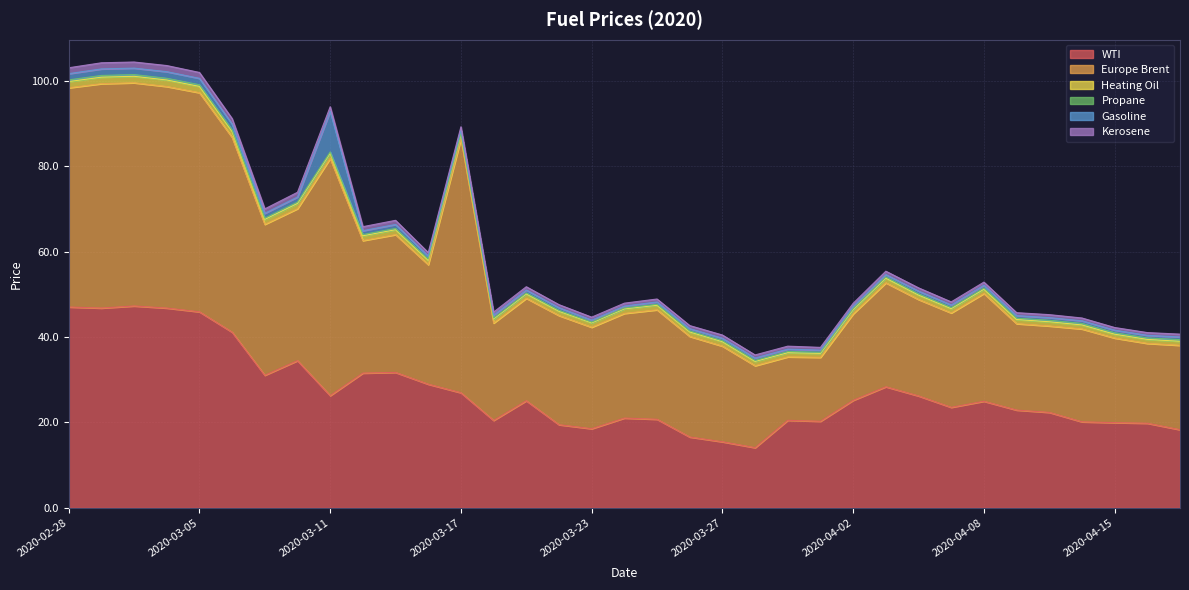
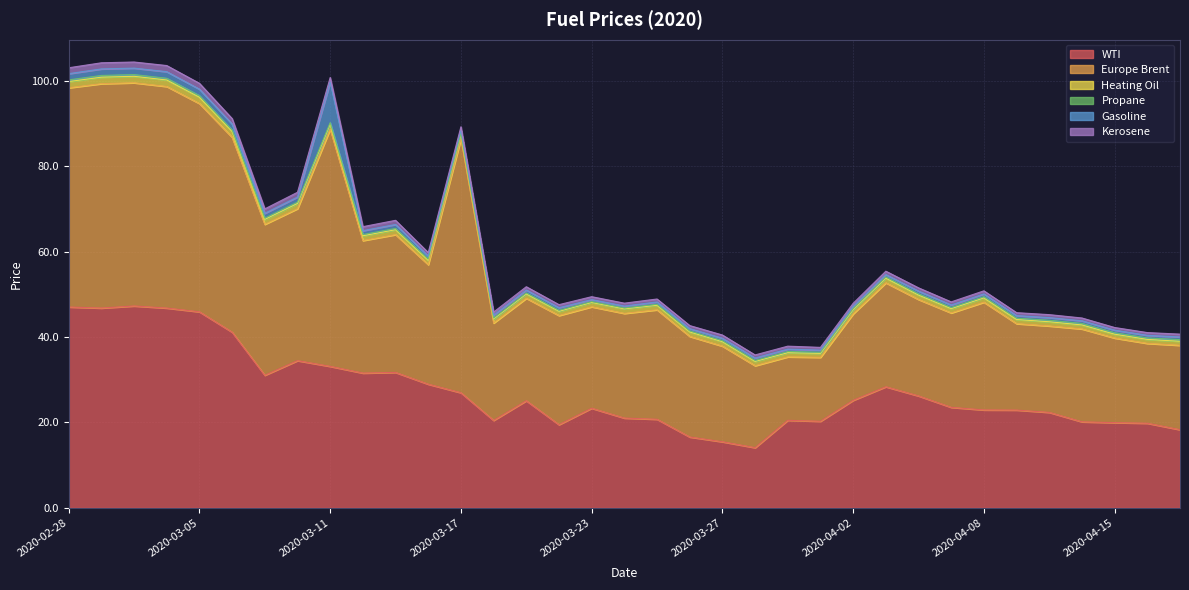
  {
    "WTI": {
      "2020-02-28": 47,
      "2020-03-05": 46,
-     "2020-03-11": 26,
+     "2020-03-11": 33,
      "2020-03-17": 27,
-     "2020-03-23": 19,
+     "2020-03-23": 23,
      "2020-03-27": 15,
      "2020-04-02": 25,
-     "2020-04-08": 25,
+     "2020-04-08": 23,
      "2020-04-15": 20
    },
    "Europe Brent": {
      "2020-02-28": 51,
-     "2020-03-05": 51,
+     "2020-03-05": 49,
      "2020-03-11": 56,
      "2020-03-17": 59,
      "2020-03-23": 24,
      "2020-03-27": 22,
      "2020-04-02": 20,
      "2020-04-08": 25,
      "2020-04-15": 20
    },
    "Gasoline": {
      "2020-02-28": 1,
      "2020-03-05": 2,
      "2020-03-11": 10,
      "2020-03-17": 1,
      "2020-04-08": 1
    },
    "Kerosene": {
      "2020-02-28": 1,
      "2020-03-05": 1,
      "2020-03-11": 1,
      "2020-03-17": 1,
      "2020-03-23": 1,
      "2020-03-27": 1,
      "2020-04-02": 1,
      "2020-04-08": 1,
      "2020-04-15": 1
    }
  }
